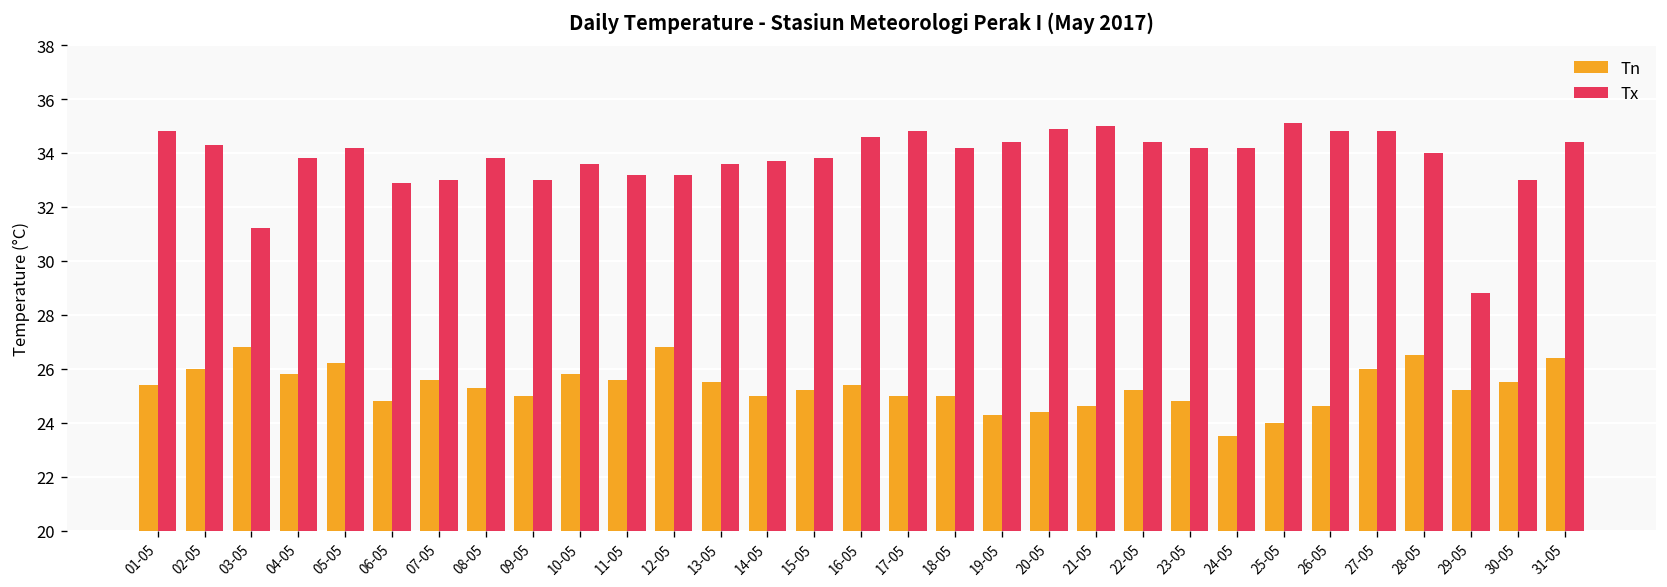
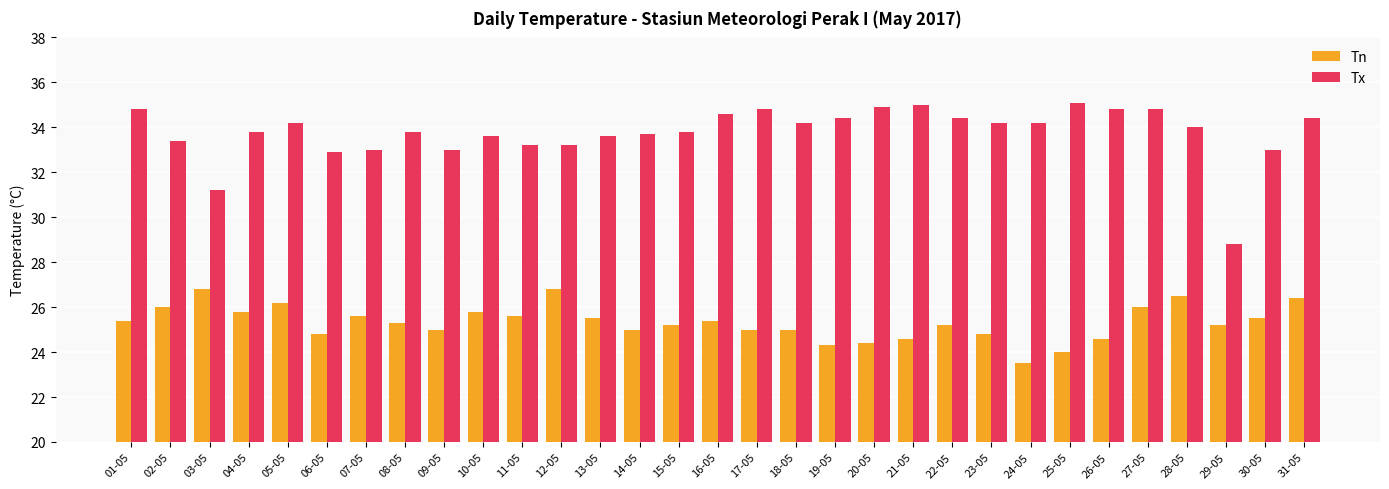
  {
    "Tn": {
      "01-05": 25.4,
      "02-05": 26.0,
      "03-05": 26.8,
      "04-05": 25.8,
      "05-05": 26.2,
      "06-05": 24.8,
      "07-05": 25.6,
      "08-05": 25.3,
      "09-05": 25.0,
      "10-05": 25.8,
      "11-05": 25.6,
      "12-05": 26.8,
      "13-05": 25.5,
      "14-05": 25.0,
      "15-05": 25.2,
      "16-05": 25.4,
      "17-05": 25.0,
      "18-05": 25.0,
      "19-05": 24.3,
      "20-05": 24.4,
      "21-05": 24.6,
      "22-05": 25.2,
      "23-05": 24.8,
      "24-05": 23.5,
      "25-05": 24.0,
      "26-05": 24.6,
      "27-05": 26.0,
      "28-05": 26.5,
      "29-05": 25.2,
      "30-05": 25.5,
      "31-05": 26.4
    },
    "Tx": {
      "01-05": 34.8,
-     "02-05": 34.3,
+     "02-05": 33.4,
      "03-05": 31.2,
      "04-05": 33.8,
      "05-05": 34.2,
      "06-05": 32.9,
      "07-05": 33.0,
      "08-05": 33.8,
      "09-05": 33.0,
      "10-05": 33.6,
      "11-05": 33.2,
      "12-05": 33.2,
      "13-05": 33.6,
      "14-05": 33.7,
      "15-05": 33.8,
      "16-05": 34.6,
      "17-05": 34.8,
      "18-05": 34.2,
      "19-05": 34.4,
      "20-05": 34.9,
      "21-05": 35.0,
      "22-05": 34.4,
      "23-05": 34.2,
      "24-05": 34.2,
      "25-05": 35.1,
      "26-05": 34.8,
      "27-05": 34.8,
      "28-05": 34.0,
      "29-05": 28.8,
      "30-05": 33.0,
      "31-05": 34.4
    }
  }
